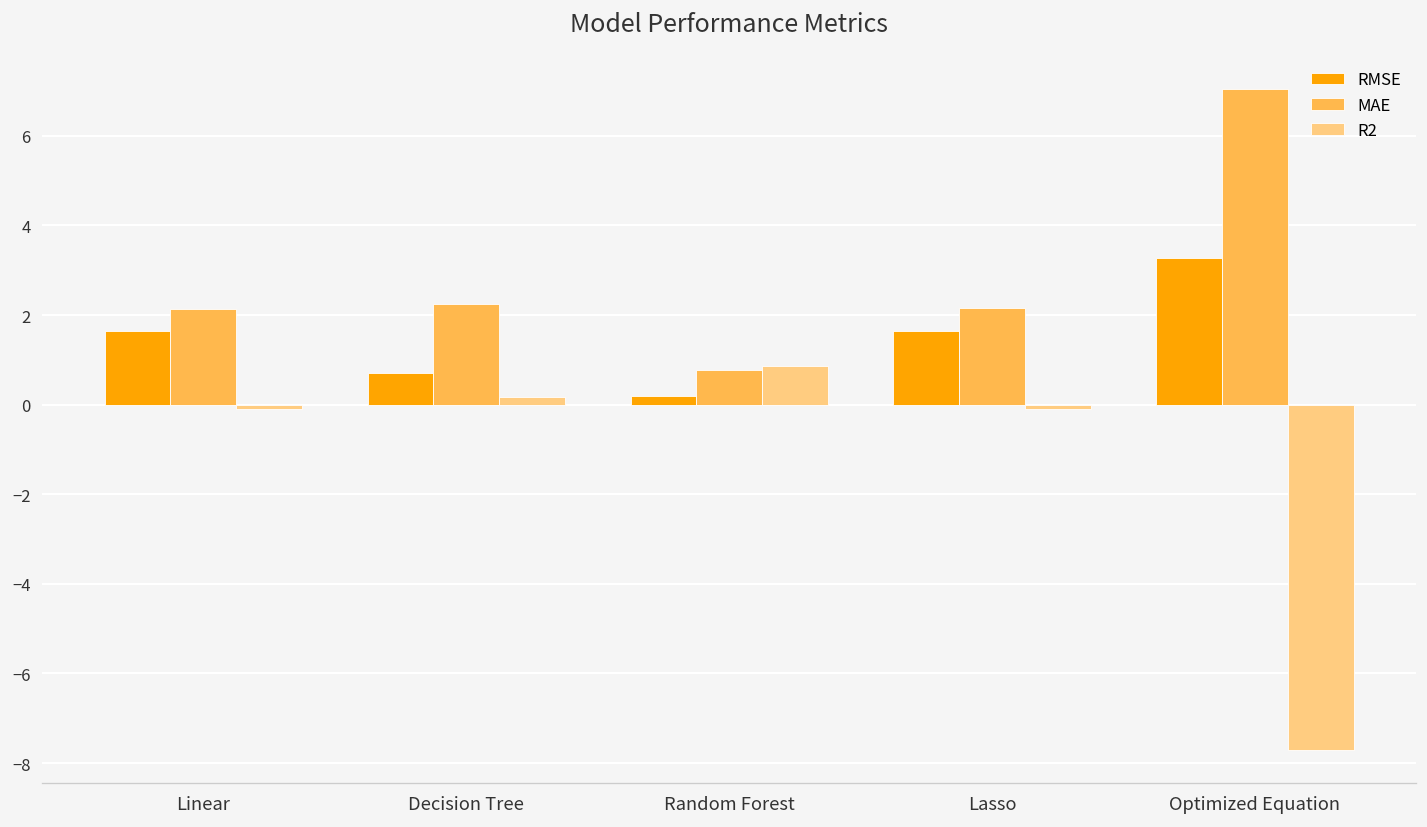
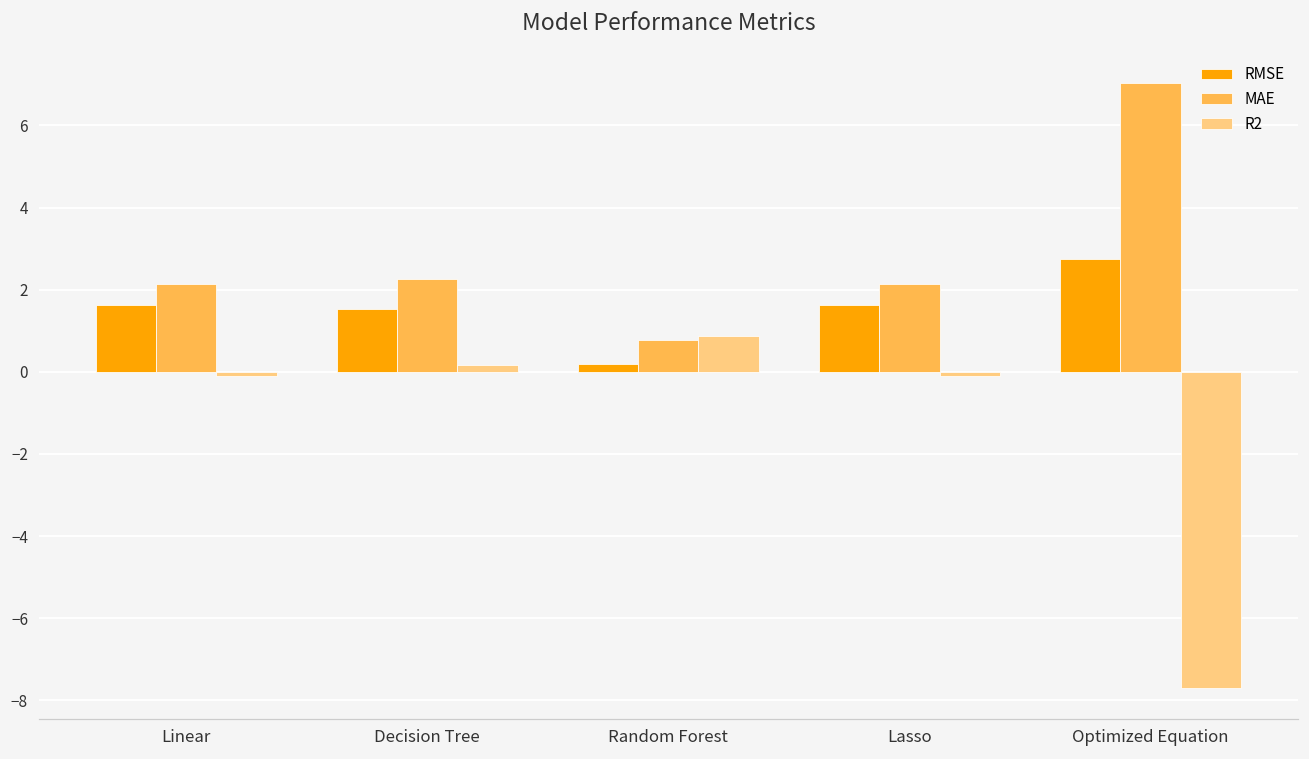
  {
    "RMSE": {
      "Linear": 1.6,
-     "Decision Tree": 0.7,
+     "Decision Tree": 1.5,
      "Random Forest": 0.2,
      "Lasso": 1.6,
-     "Optimized Equation": 3.3
+     "Optimized Equation": 2.7
    }
  }
